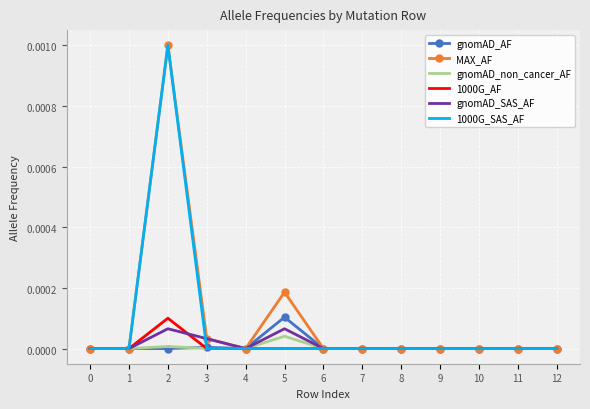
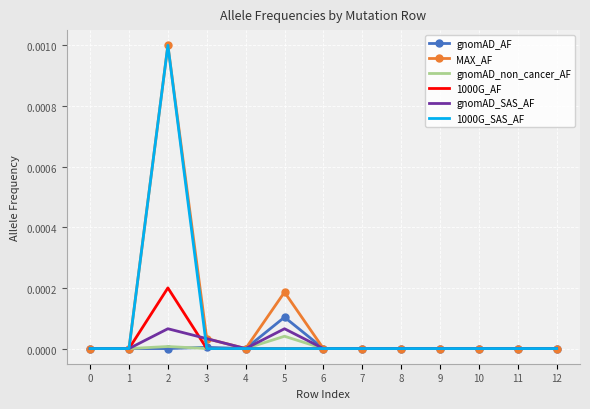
  {
    "gnomAD_AF": {
      "5": 0.0001
    },
    "MAX_AF": {
      "5": 0.00019
    },
    "gnomAD_non_cancer_AF": {
      "5": 0.00004
    },
    "1000G_AF": {
-     "2": 0.0001
+     "2": 0.0002
    },
    "gnomAD_SAS_AF": {
      "2": 0.00007,
      "5": 0.00007
    }
  }
